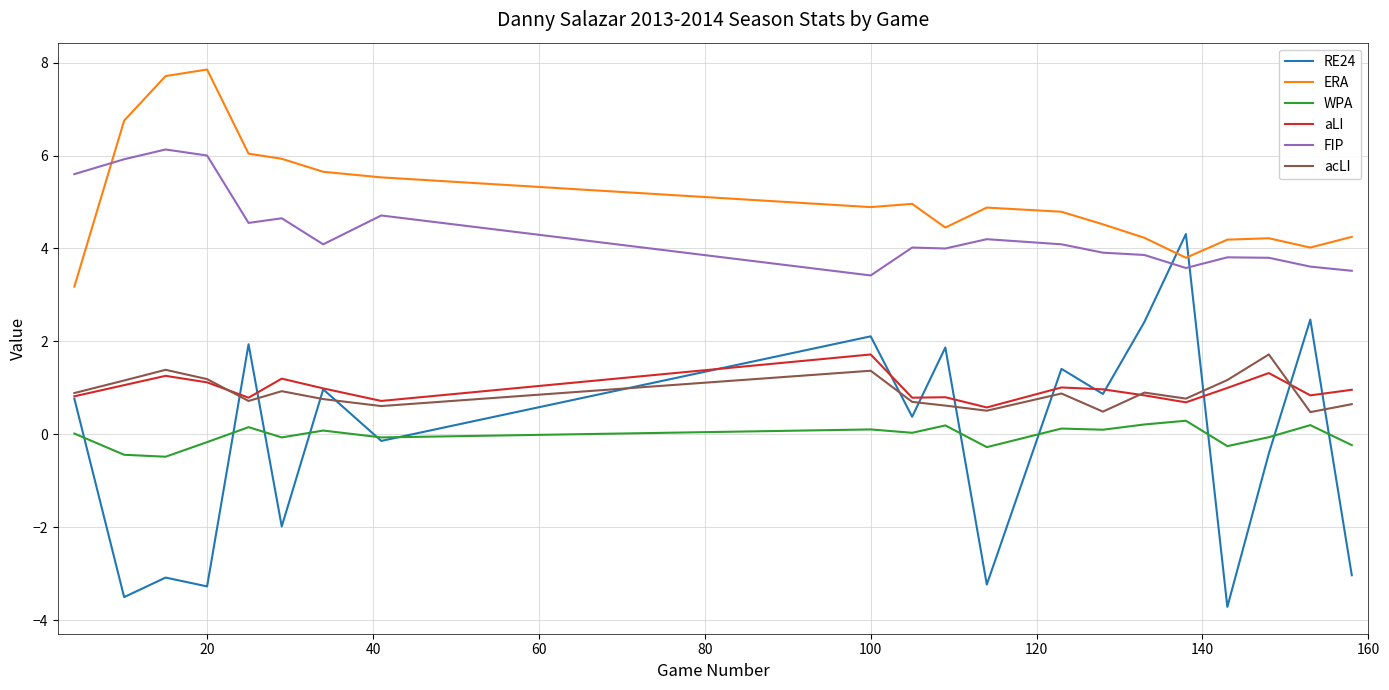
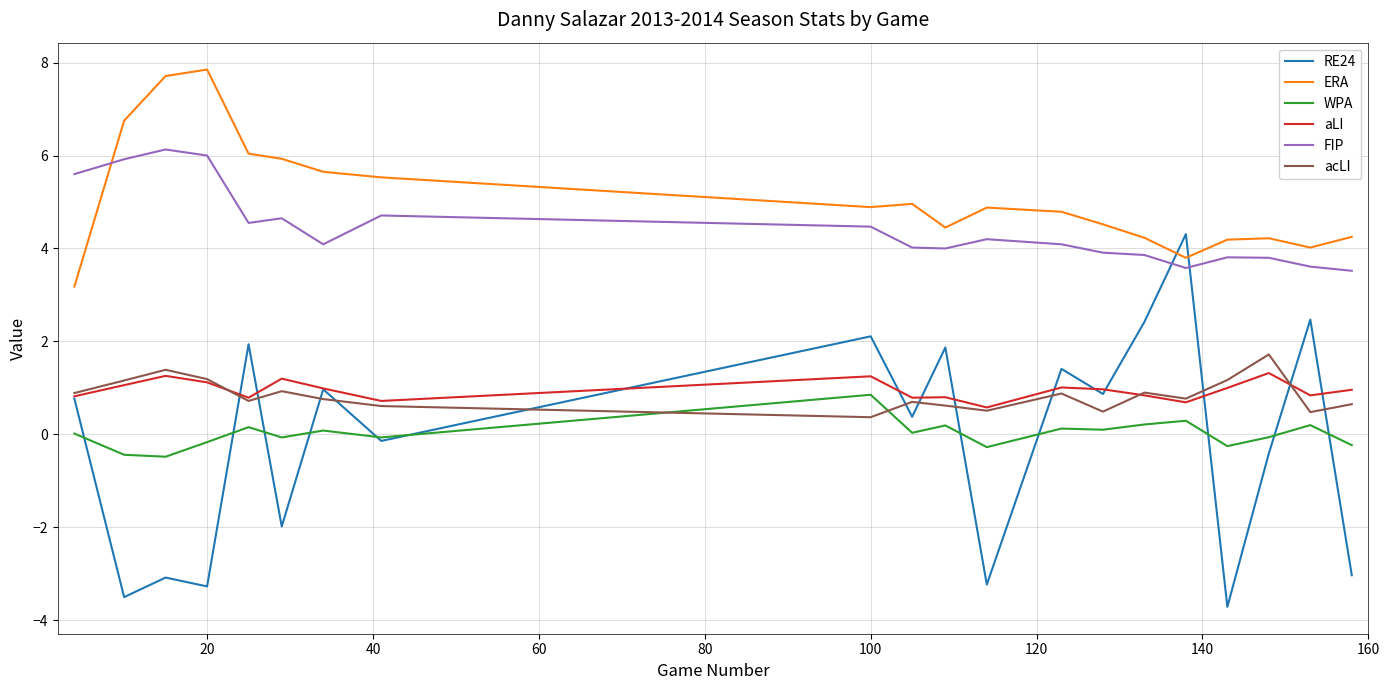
  {
    "RE24": {
      "20": -3.3,
      "100": 2.1
    },
    "ERA": {
      "20": 7.9,
      "100": 4.9
    },
    "WPA": {
      "20": -0.2,
-     "100": 0.1
+     "100": 0.9
    },
    "aLI": {
      "20": 1.1,
-     "100": 1.7
+     "100": 1.3
    },
    "FIP": {
      "20": 6.0,
-     "100": 3.4
+     "100": 4.5
    },
    "acLI": {
      "20": 1.2,
-     "100": 1.4
+     "100": 0.4
    }
  }
